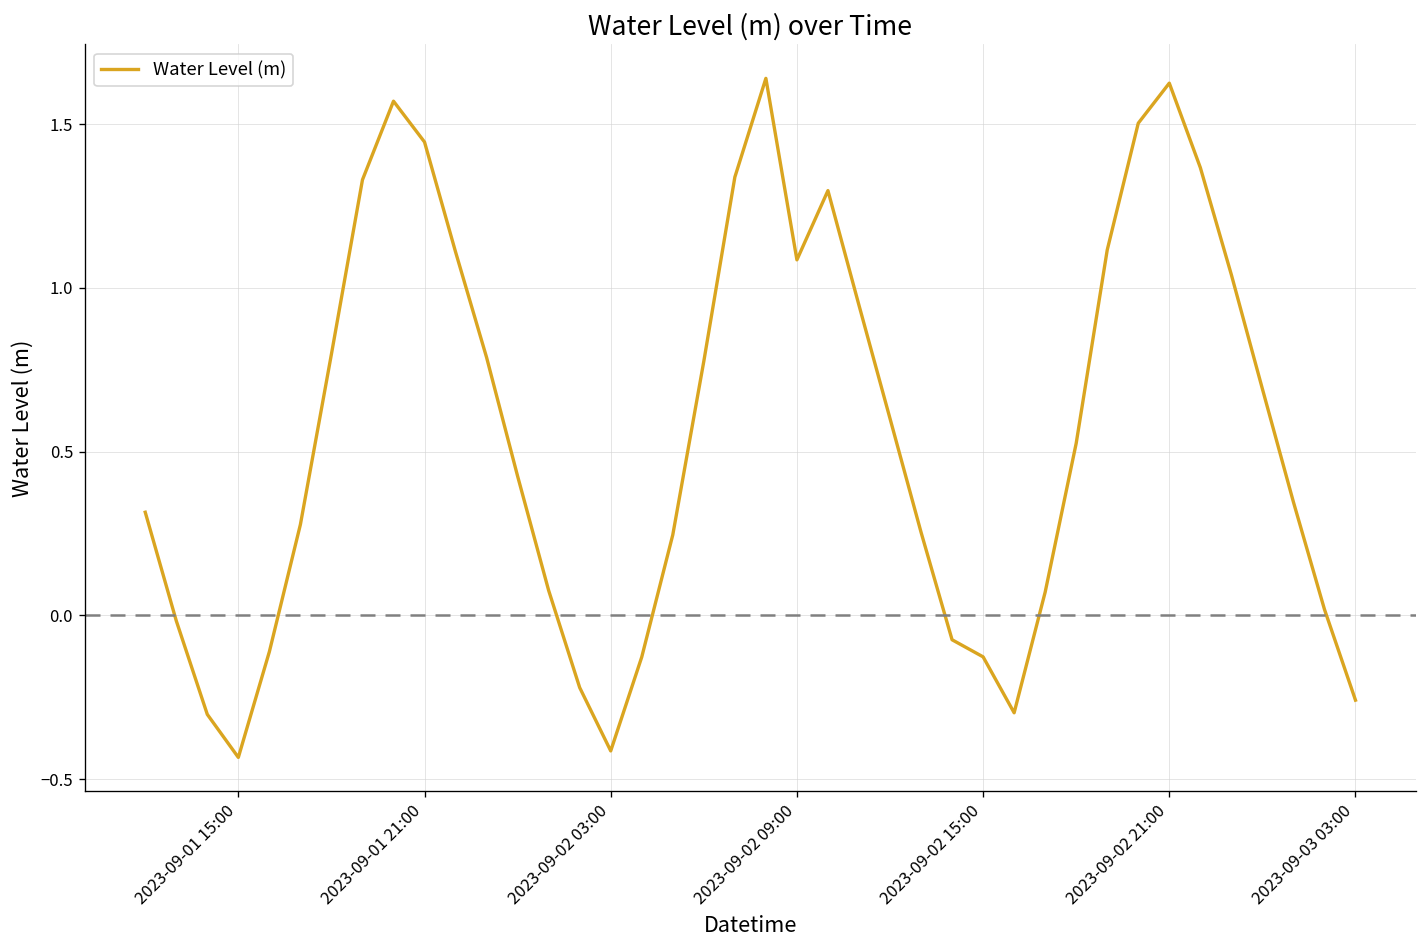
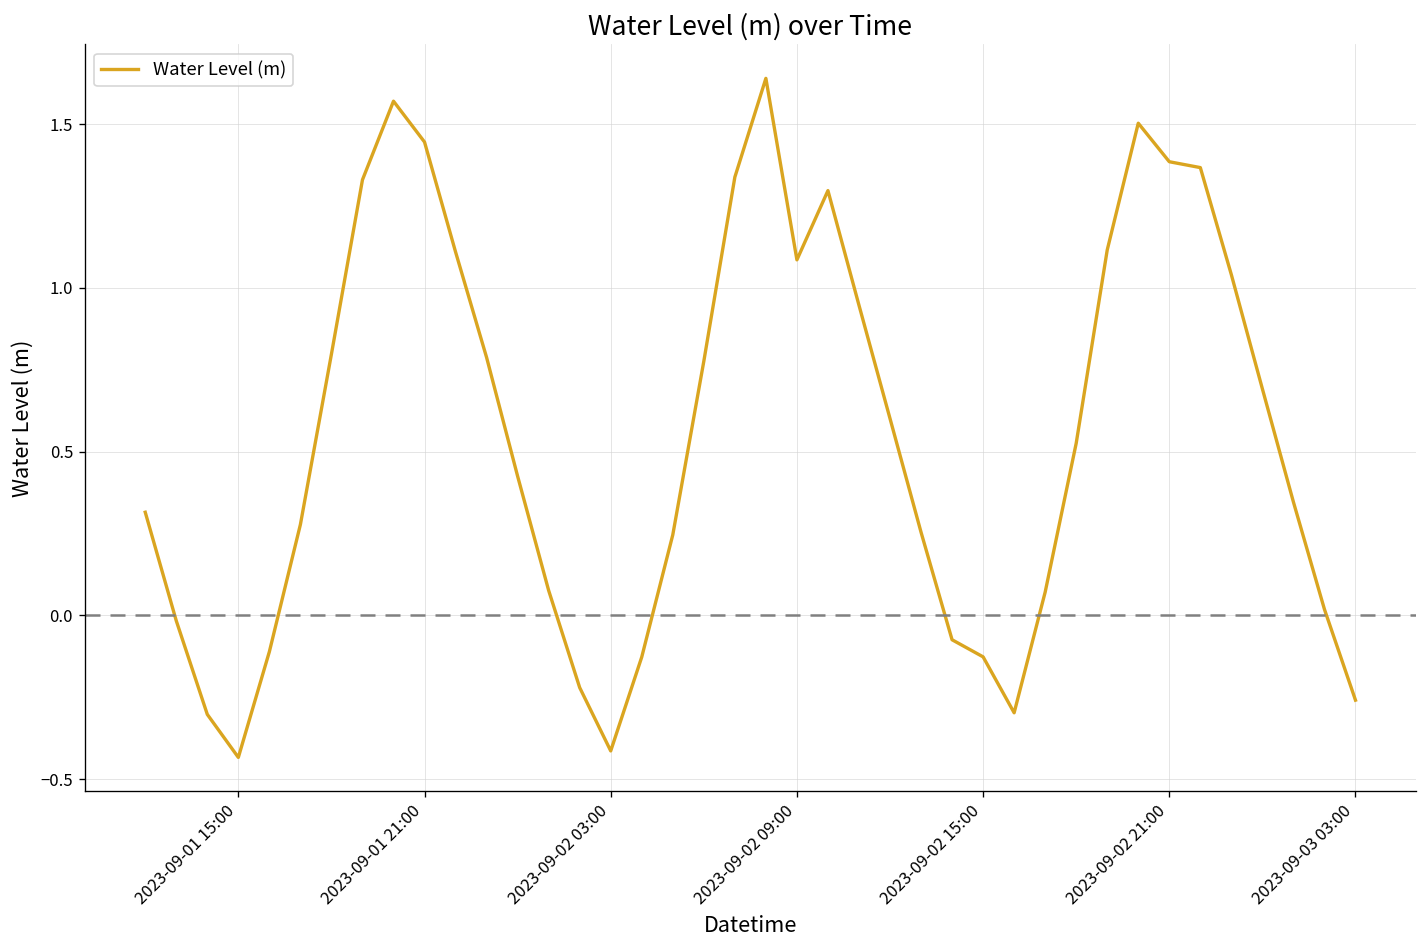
  {
    "2023-09-01 15:00": -0.43,
    "2023-09-01 21:00": 1.45,
    "2023-09-02 03:00": -0.41,
    "2023-09-02 09:00": 1.09,
    "2023-09-02 15:00": -0.13,
-   "2023-09-02 21:00": 1.63,
+   "2023-09-02 21:00": 1.39,
    "2023-09-03 03:00": -0.26
  }
